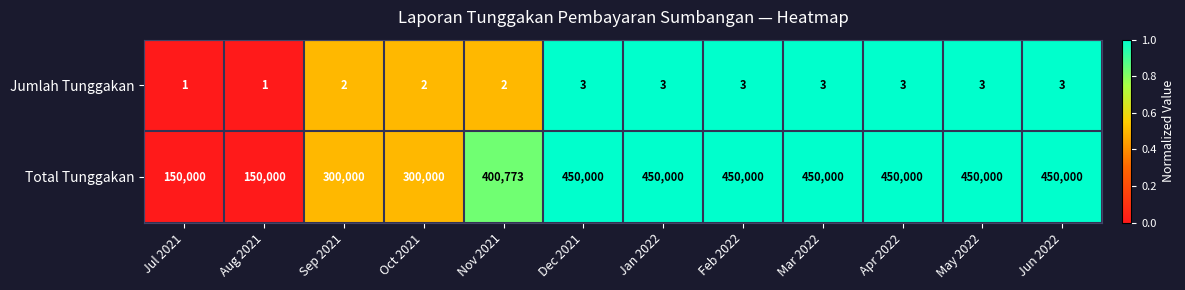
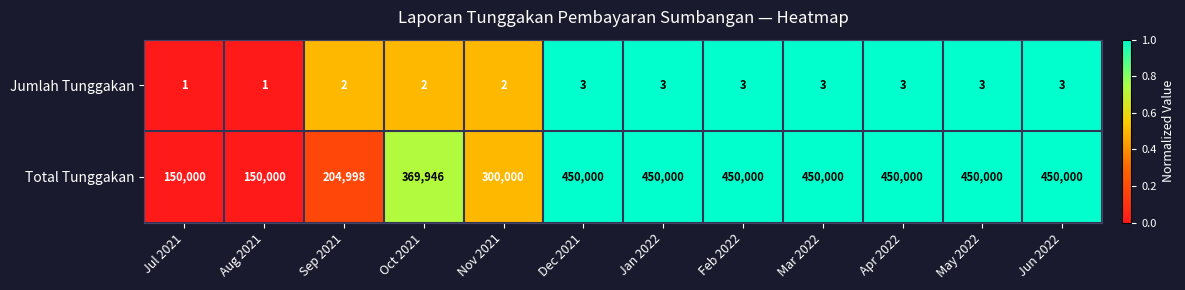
  {
    "Jumlah Tunggakan": {
      "Jul 2021": "1",
      "Aug 2021": "1",
      "Sep 2021": "2",
      "Oct 2021": "2",
      "Nov 2021": "2",
      "Dec 2021": "3",
      "Jan 2022": "3",
      "Feb 2022": "3",
      "Mar 2022": "3",
      "Apr 2022": "3",
      "May 2022": "3",
      "Jun 2022": "3"
    },
    "Total Tunggakan": {
      "Jul 2021": "150,000",
      "Aug 2021": "150,000",
-     "Sep 2021": "300,000",
-     "Oct 2021": "300,000",
-     "Nov 2021": "400,773",
+     "Sep 2021": "204,998",
+     "Oct 2021": "369,946",
+     "Nov 2021": "300,000",
      "Dec 2021": "450,000",
      "Jan 2022": "450,000",
      "Feb 2022": "450,000",
      "Mar 2022": "450,000",
      "Apr 2022": "450,000",
      "May 2022": "450,000",
      "Jun 2022": "450,000"
    }
  }
